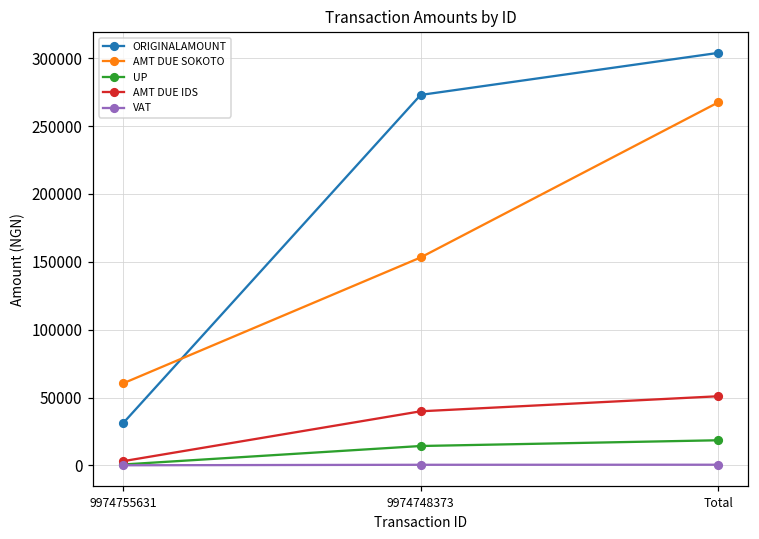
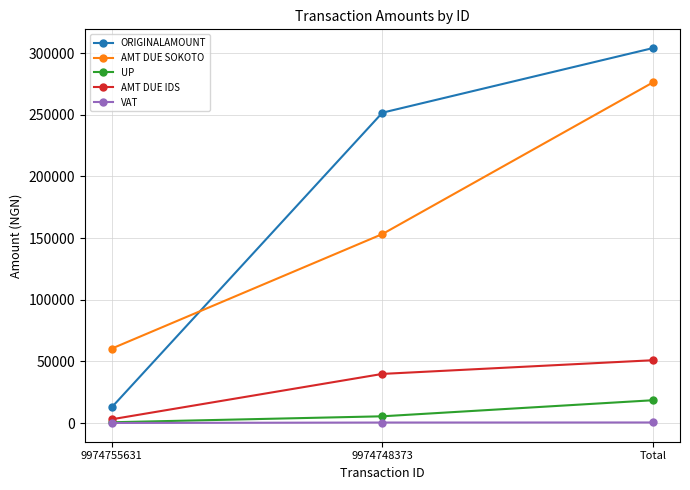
  {
    "ORIGINALAMOUNT": {
-     "9974755631": 31000,
-     "9974748373": 273000,
+     "9974755631": 13000,
+     "9974748373": 252000,
      "Total": 304000
    },
    "AMT DUE SOKOTO": {
      "9974755631": 60000,
      "9974748373": 153000,
-     "Total": 268000
+     "Total": 276000
    },
    "UP": {
-     "9974748373": 14000,
+     "9974748373": 5000,
      "Total": 18000
    },
    "AMT DUE IDS": {
      "9974755631": 3000,
      "9974748373": 40000,
      "Total": 51000
    },
    "VAT": {
      "9974748373": 0,
      "Total": 0
    }
  }
